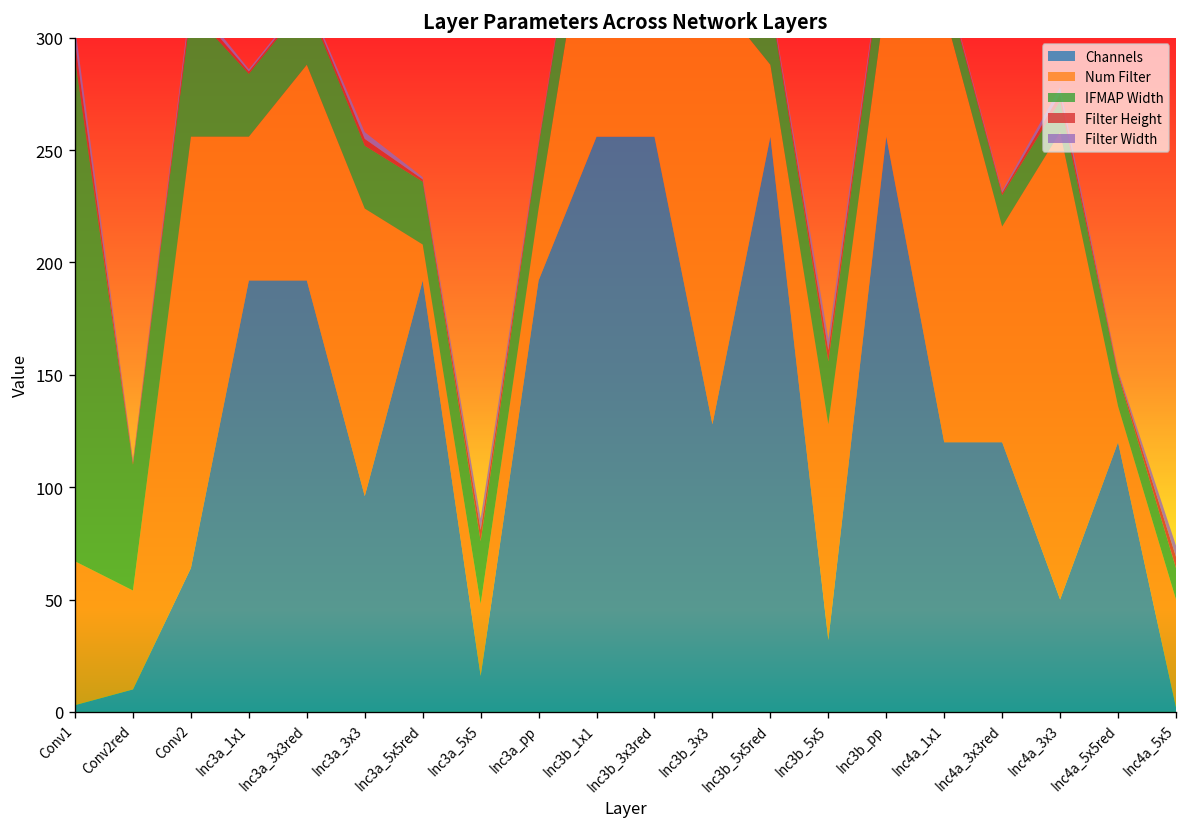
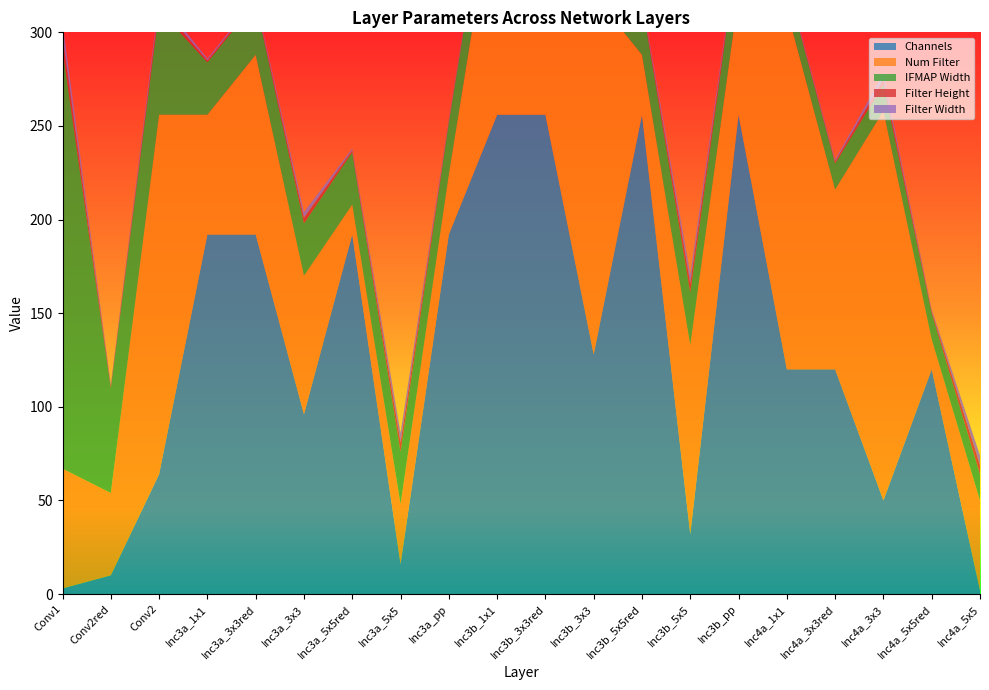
  {
    "Channels": {
      "Conv1": 3,
      "Conv2red": 10,
      "Conv2": 64,
      "Inc3a_1x1": 192,
      "Inc3a_3x3red": 192,
      "Inc3a_3x3": 96,
      "Inc3a_5x5red": 192,
      "Inc3a_5x5": 16,
      "Inc3a_pp": 192,
      "Inc3b_1x1": 256,
      "Inc3b_3x3red": 256,
      "Inc3b_3x3": 128,
      "Inc3b_5x5red": 256,
      "Inc3b_5x5": 32,
      "Inc3b_pp": 256,
      "Inc4a_1x1": 120,
      "Inc4a_3x3red": 120,
      "Inc4a_3x3": 50,
      "Inc4a_5x5red": 120,
      "Inc4a_5x5": 2
    },
    "Num Filter": {
      "Conv1": 64,
      "Conv2red": 44,
      "Conv2": 192,
      "Inc3a_1x1": 64,
      "Inc3a_3x3red": 96,
-     "Inc3a_3x3": 128,
+     "Inc3a_3x3": 74,
      "Inc3a_5x5red": 16,
      "Inc3a_5x5": 32,
      "Inc3a_pp": 32,
      "Inc3b_5x5red": 32,
-     "Inc3b_5x5": 96,
+     "Inc3b_5x5": 101,
      "Inc4a_3x3red": 96,
      "Inc4a_5x5red": 16,
      "Inc4a_5x5": 48
    },
    "IFMAP Width": {
      "Conv1": 224,
      "Inc3a_3x3": 28,
      "Inc3a_5x5": 28,
      "Inc3b_5x5": 28,
      "Inc4a_5x5": 14
    },
    "Filter Height": {
      "Conv1": 7,
      "Inc3a_3x3": 3,
      "Inc3a_5x5": 5,
      "Inc3b_5x5": 5,
      "Inc4a_5x5": 5
    },
    "Filter Width": {
      "Inc3a_3x3": 3,
      "Inc3a_5x5": 5,
      "Inc3b_5x5": 5,
      "Inc4a_5x5": 5
    }
  }
